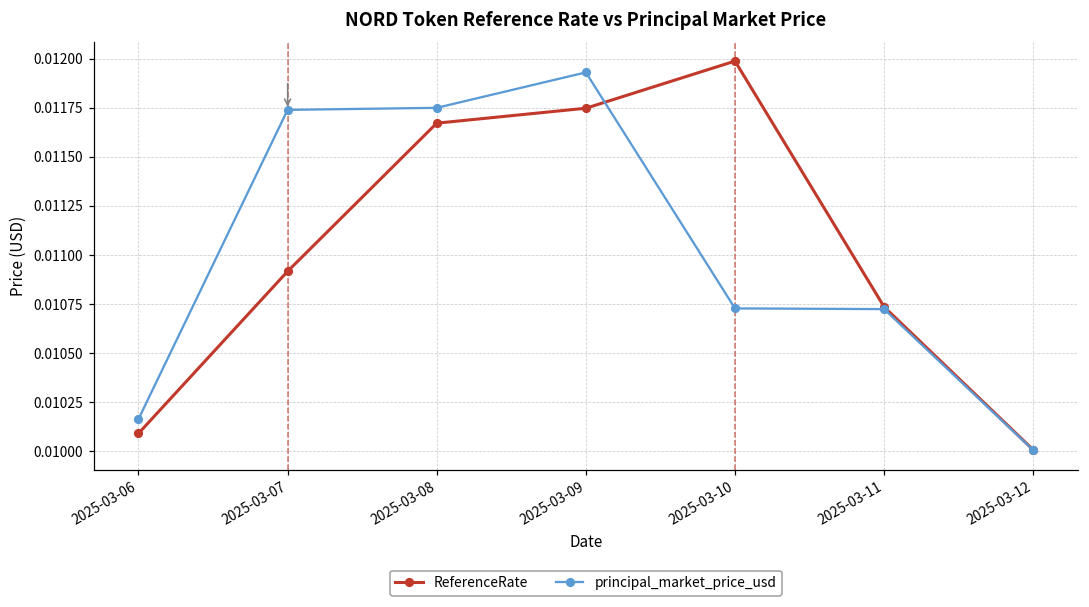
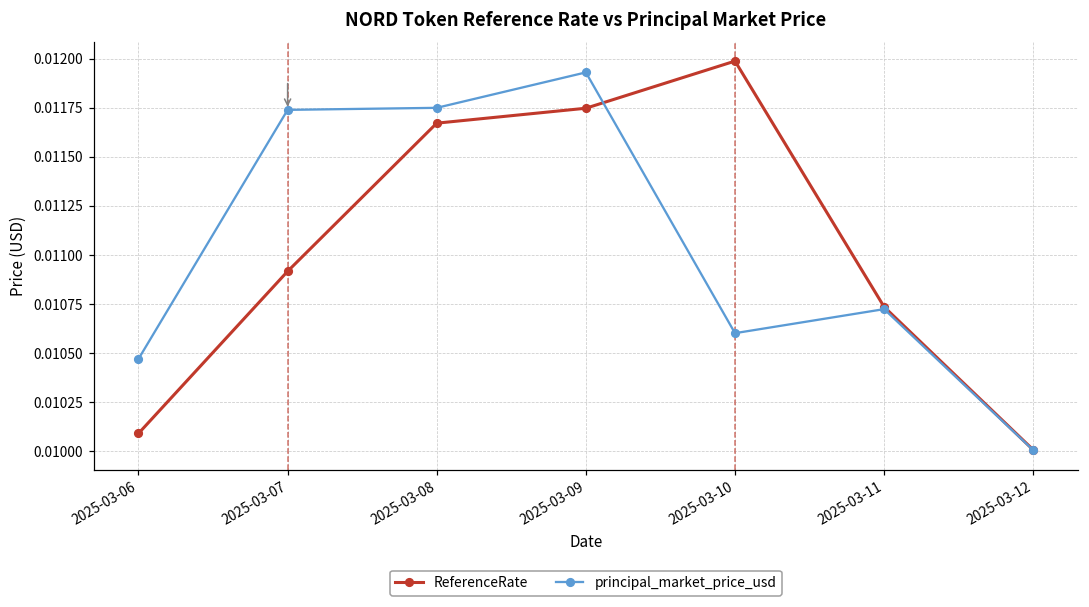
  {
    "ReferenceRate": {
      "2025-03-06": 0.01009,
      "2025-03-07": 0.01092,
      "2025-03-08": 0.01167,
      "2025-03-09": 0.01175,
      "2025-03-10": 0.01199
    },
    "principal_market_price_usd": {
-     "2025-03-06": 0.01016,
+     "2025-03-06": 0.01047,
      "2025-03-07": 0.01174,
      "2025-03-08": 0.01175,
      "2025-03-09": 0.01193,
-     "2025-03-10": 0.01073
+     "2025-03-10": 0.01060
    }
  }
